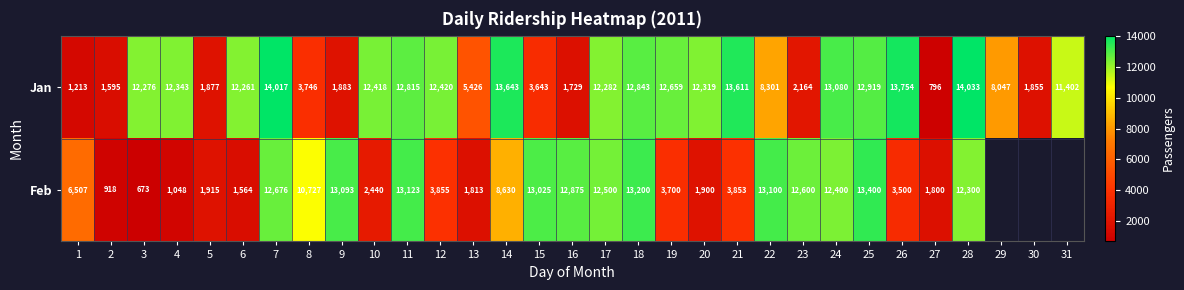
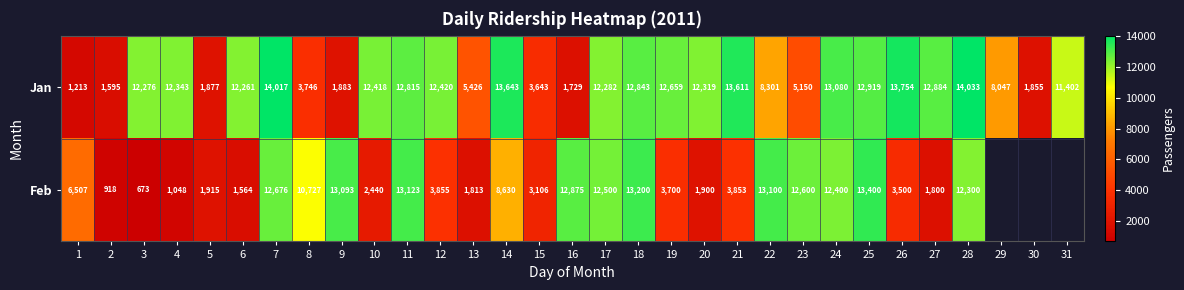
  {
    "Jan": {
      "1": "1,213",
      "2": "1,595",
      "3": "12,276",
      "4": "12,343",
      "5": "1,877",
      "6": "12,261",
      "7": "14,017",
      "8": "3,746",
      "9": "1,883",
      "10": "12,418",
      "11": "12,815",
      "12": "12,420",
      "13": "5,426",
      "14": "13,643",
      "15": "3,643",
      "16": "1,729",
      "17": "12,282",
      "18": "12,843",
      "19": "12,659",
      "20": "12,319",
      "21": "13,611",
      "22": "8,301",
-     "23": "2,164",
+     "23": "5,150",
      "24": "13,080",
      "25": "12,919",
      "26": "13,754",
-     "27": "796",
+     "27": "12,884",
      "28": "14,033",
      "29": "8,047",
      "30": "1,855",
      "31": "11,402"
    },
    "Feb": {
      "1": "6,507",
      "2": "918",
      "3": "673",
      "4": "1,048",
      "5": "1,915",
      "6": "1,564",
      "7": "12,676",
      "8": "10,727",
      "9": "13,093",
      "10": "2,440",
      "11": "13,123",
      "12": "3,855",
      "13": "1,813",
      "14": "8,630",
-     "15": "13,025",
+     "15": "3,106",
      "16": "12,875",
      "17": "12,500",
      "18": "13,200",
      "19": "3,700",
      "20": "1,900",
      "21": "3,853",
      "22": "13,100",
      "23": "12,600",
      "24": "12,400",
      "25": "13,400",
      "26": "3,500",
      "27": "1,800",
      "28": "12,300"
    }
  }
